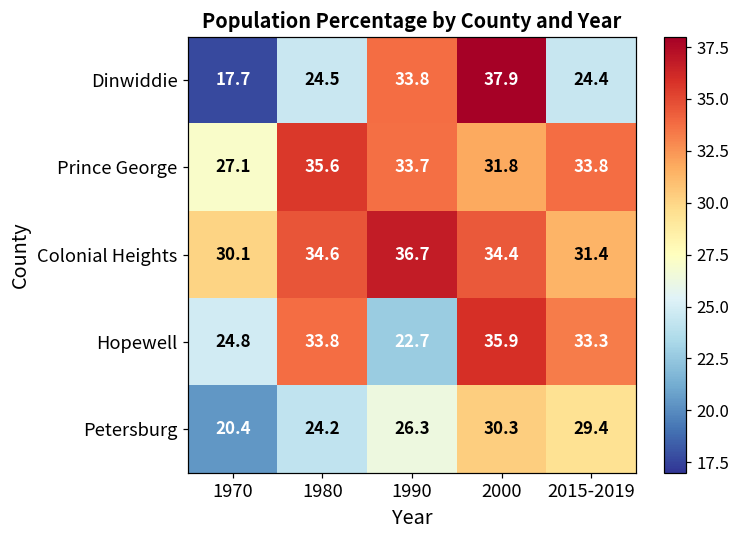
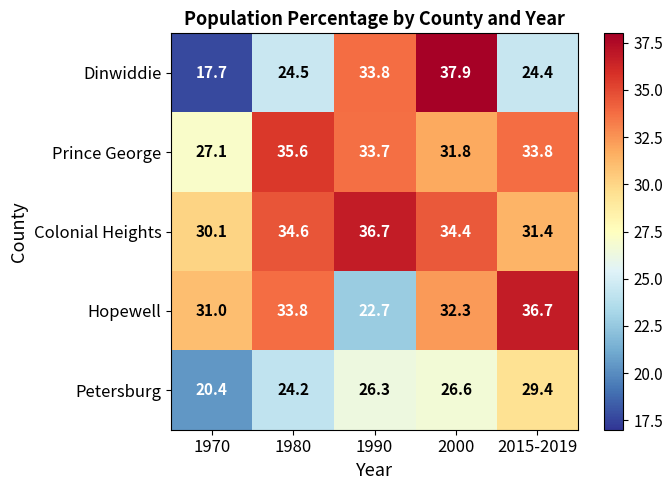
  {
    "Dinwiddie": {
      "1970": 17.7,
      "1980": 24.5,
      "1990": 33.8,
      "2000": 37.9,
      "2015-2019": 24.4
    },
    "Prince George": {
      "1970": 27.1,
      "1980": 35.6,
      "1990": 33.7,
      "2000": 31.8,
      "2015-2019": 33.8
    },
    "Colonial Heights": {
      "1970": 30.1,
      "1980": 34.6,
      "1990": 36.7,
      "2000": 34.4,
      "2015-2019": 31.4
    },
    "Hopewell": {
-     "1970": 24.8,
+     "1970": 31.0,
      "1980": 33.8,
      "1990": 22.7,
-     "2000": 35.9,
-     "2015-2019": 33.3
+     "2000": 32.3,
+     "2015-2019": 36.7
    },
    "Petersburg": {
      "1970": 20.4,
      "1980": 24.2,
      "1990": 26.3,
-     "2000": 30.3,
+     "2000": 26.6,
      "2015-2019": 29.4
    }
  }
